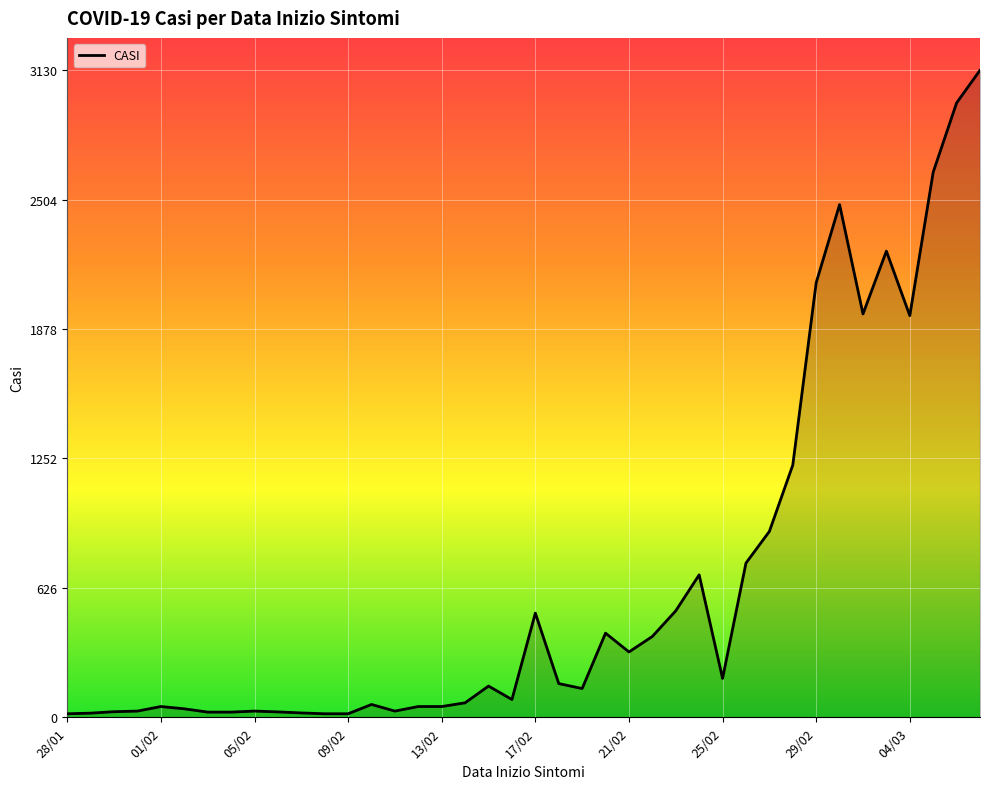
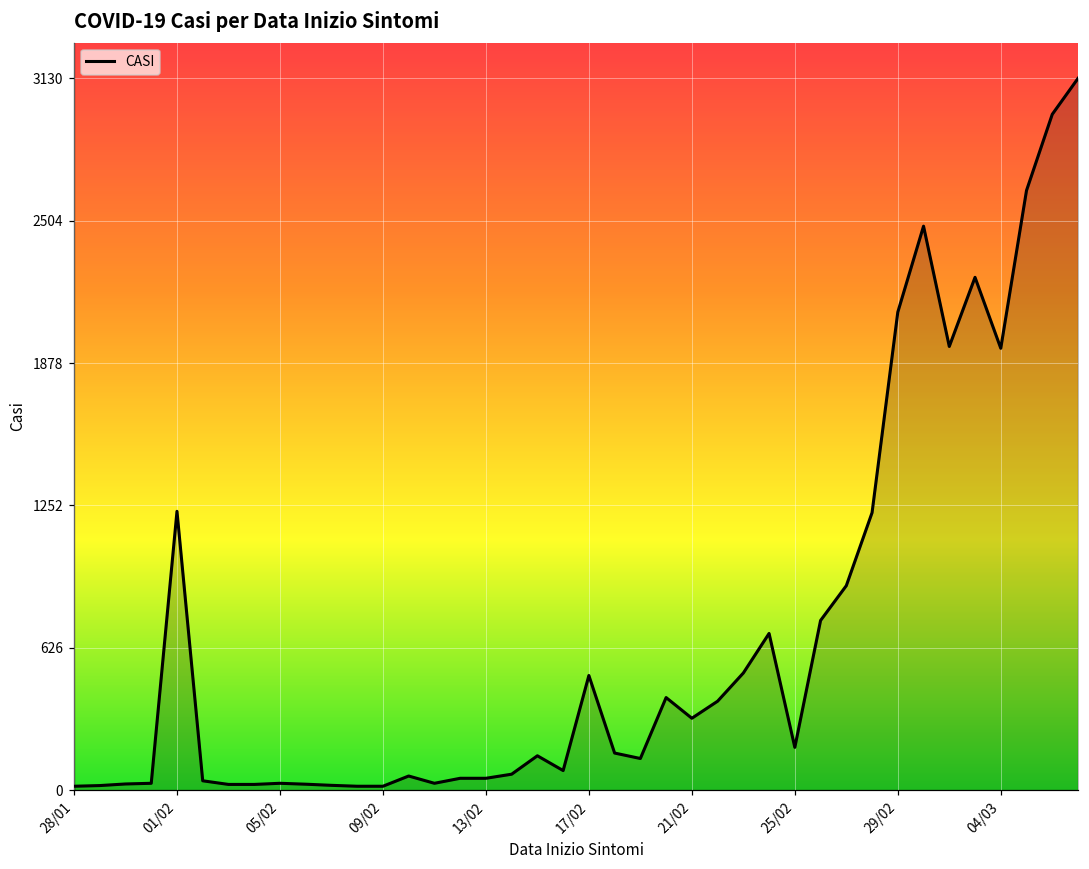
  {
    "28/01": 20,
-   "01/02": 50,
+   "01/02": 1230,
    "05/02": 30,
    "09/02": 20,
    "13/02": 50,
    "17/02": 500,
    "21/02": 320,
    "25/02": 190,
    "29/02": 2100,
    "04/03": 1940
  }
